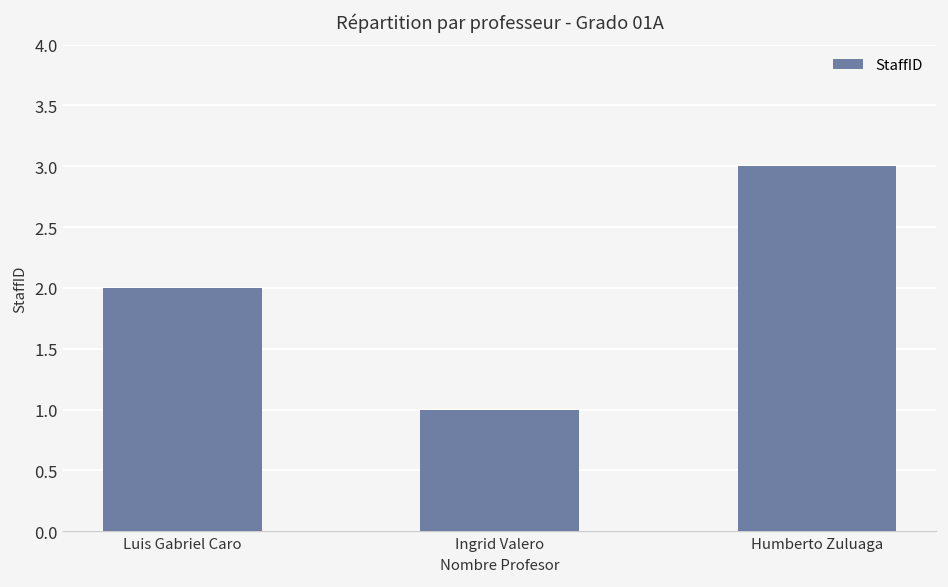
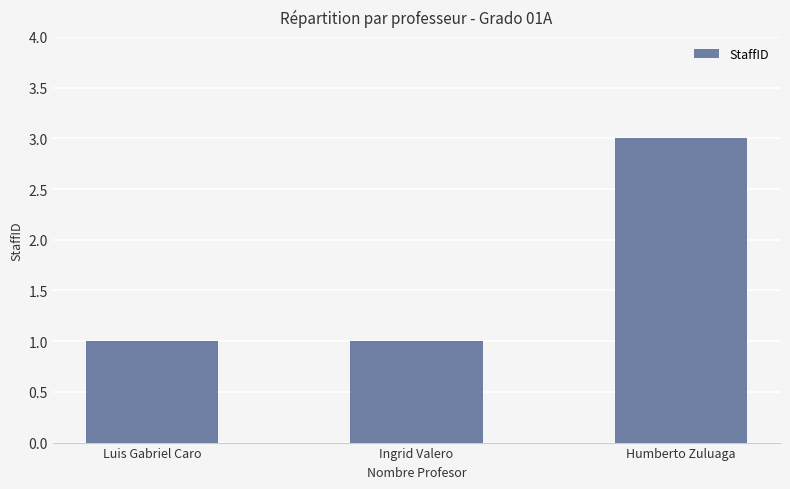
  {
-   "Luis Gabriel Caro": 2,
+   "Luis Gabriel Caro": 1,
    "Ingrid Valero": 1,
    "Humberto Zuluaga": 3
  }
